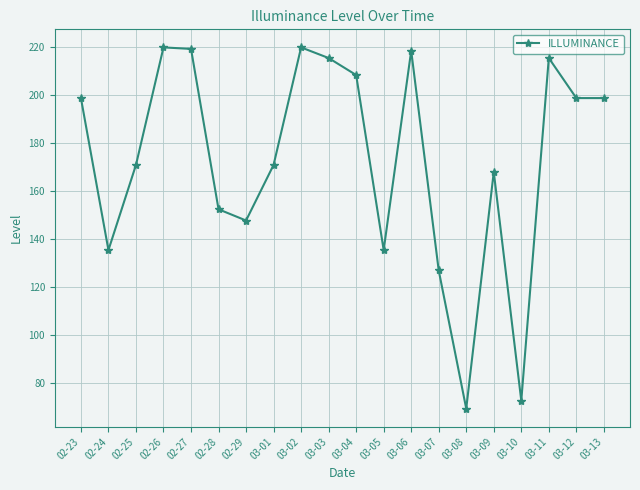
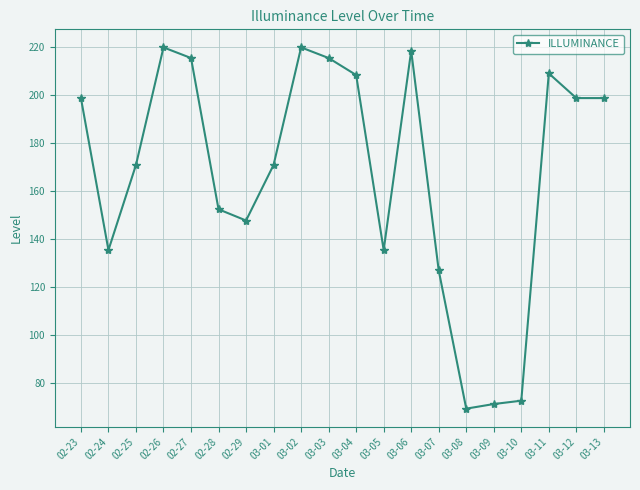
  {
    "02-23": 199,
    "02-24": 135,
    "02-25": 171,
    "02-26": 220,
-   "02-27": 219,
+   "02-27": 216,
    "02-28": 152,
    "02-29": 148,
    "03-01": 171,
    "03-02": 220,
    "03-03": 216,
    "03-04": 208,
    "03-05": 135,
    "03-06": 219,
    "03-07": 127,
    "03-08": 69,
-   "03-09": 168,
+   "03-09": 71,
    "03-10": 73,
-   "03-11": 216,
+   "03-11": 209,
    "03-12": 199,
    "03-13": 199
  }
